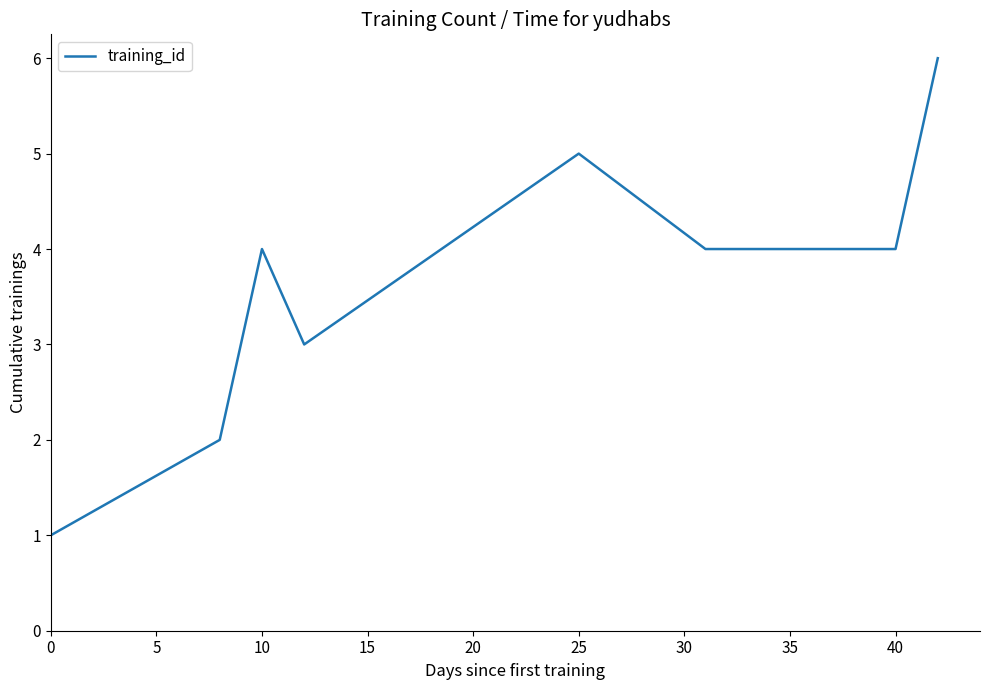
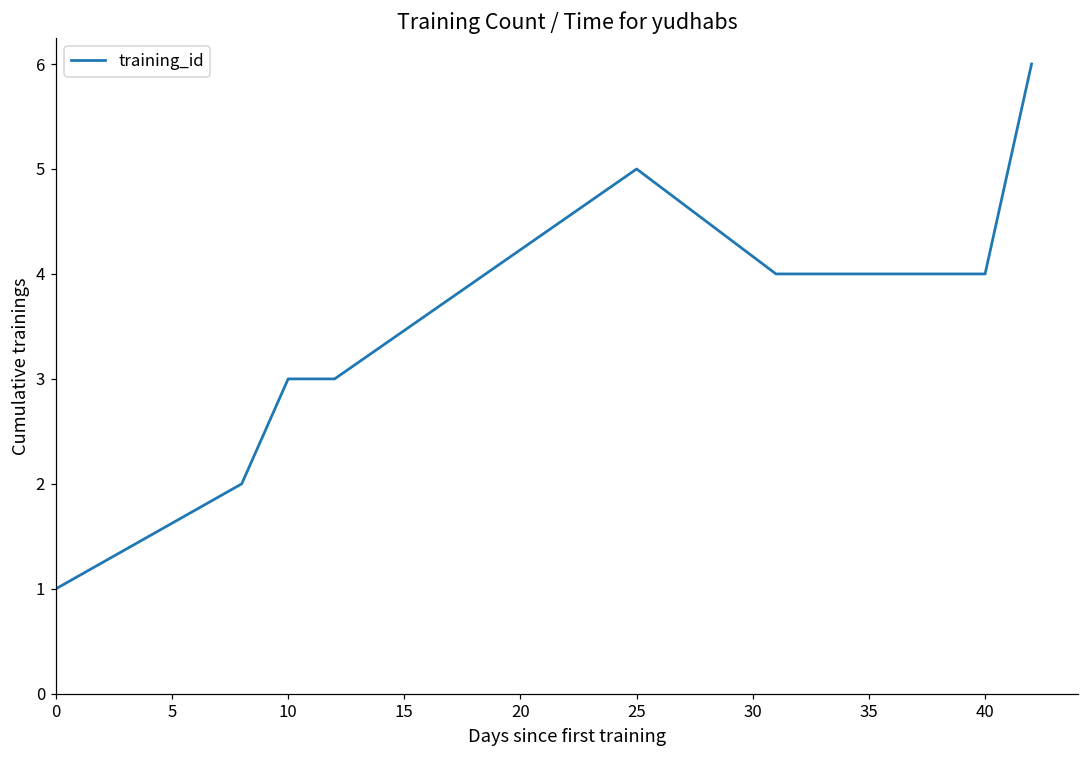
  {
    "0": 1,
-   "10": 4,
+   "10": 3,
    "25": 5,
    "40": 4
  }
